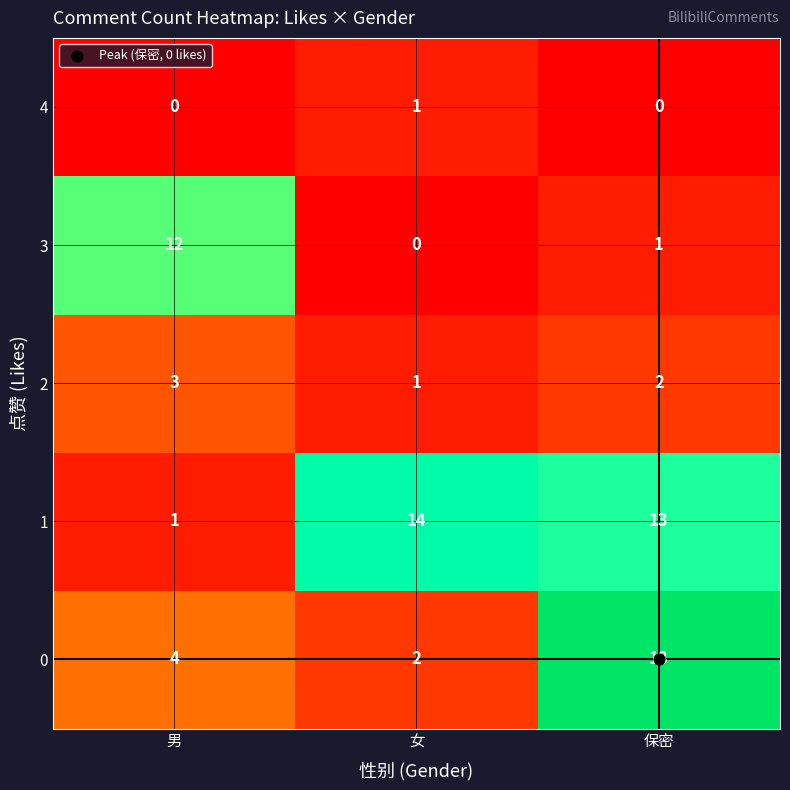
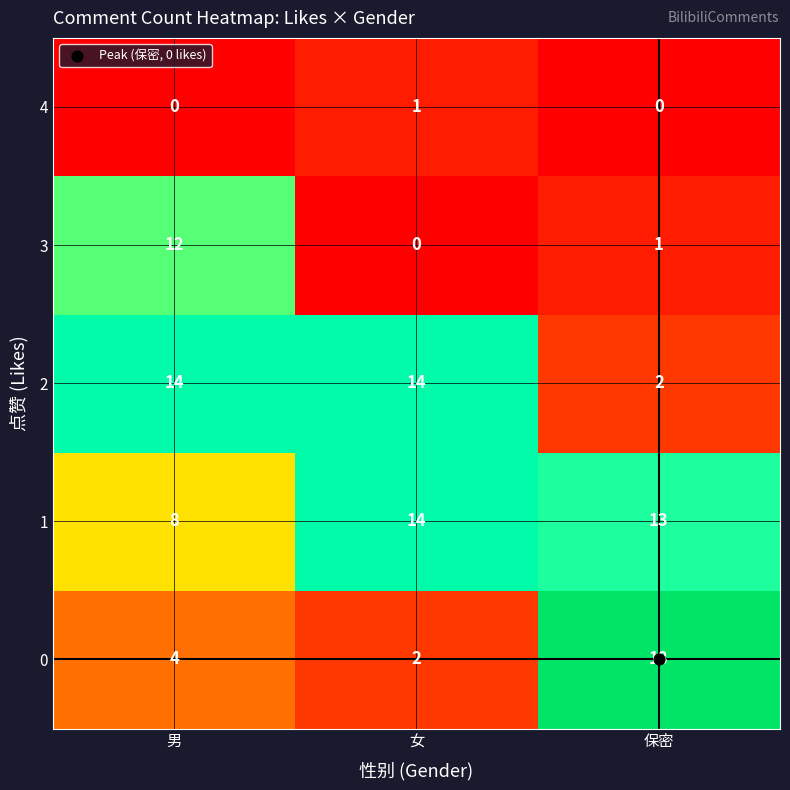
  {
    "4": {
      "男": 0,
      "女": 1,
      "保密": 0
    },
    "3": {
      "男": 12,
      "女": 0,
      "保密": 1
    },
    "2": {
-     "男": 3,
-     "女": 1,
+     "男": 14,
+     "女": 14,
      "保密": 2
    },
    "1": {
-     "男": 1,
+     "男": 8,
      "女": 14,
      "保密": 13
    },
    "0": {
      "男": 4,
      "女": 2
    }
  }
